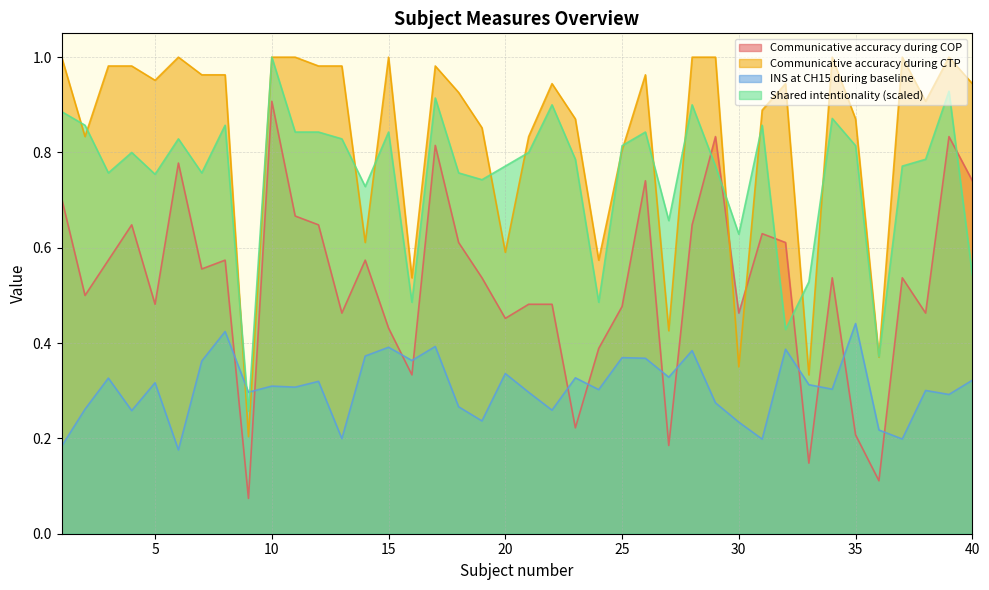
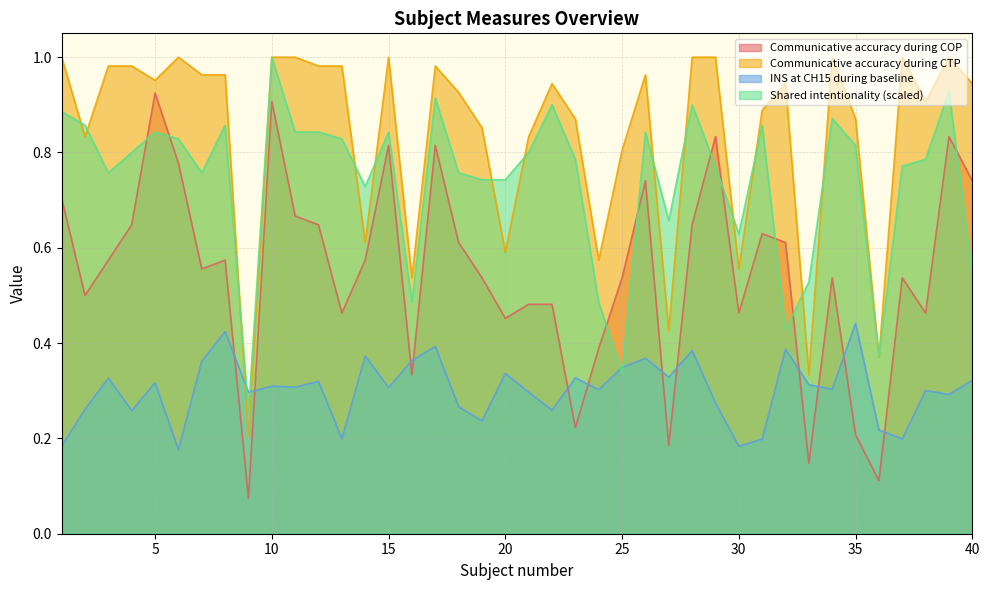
  {
    "Communicative accuracy during COP": {
-     "5": 0.48,
+     "5": 0.92,
      "10": 0.91,
-     "15": 0.43,
+     "15": 0.81,
      "20": 0.45,
-     "25": 0.48,
+     "25": 0.54,
      "30": 0.46,
      "35": 0.21,
      "40": 0.74
    },
    "Communicative accuracy during CTP": {
      "5": 0.95,
      "15": 1.00,
      "20": 0.59,
      "25": 0.80,
-     "30": 0.35,
+     "30": 0.56,
      "35": 0.87,
      "40": 0.94
    },
    "INS at CH15 during baseline": {
      "5": 0.32,
      "10": 0.31,
-     "15": 0.39,
+     "15": 0.31,
      "20": 0.34,
-     "25": 0.37,
-     "30": 0.23,
+     "25": 0.35,
+     "30": 0.18,
      "35": 0.44,
      "40": 0.32
    },
    "Shared intentionality (scaled)": {
-     "5": 0.75,
+     "5": 0.84,
      "15": 0.84,
-     "20": 0.77,
-     "25": 0.81,
+     "20": 0.74,
+     "25": 0.34,
      "30": 0.63,
      "35": 0.81,
      "40": 0.54
    }
  }
